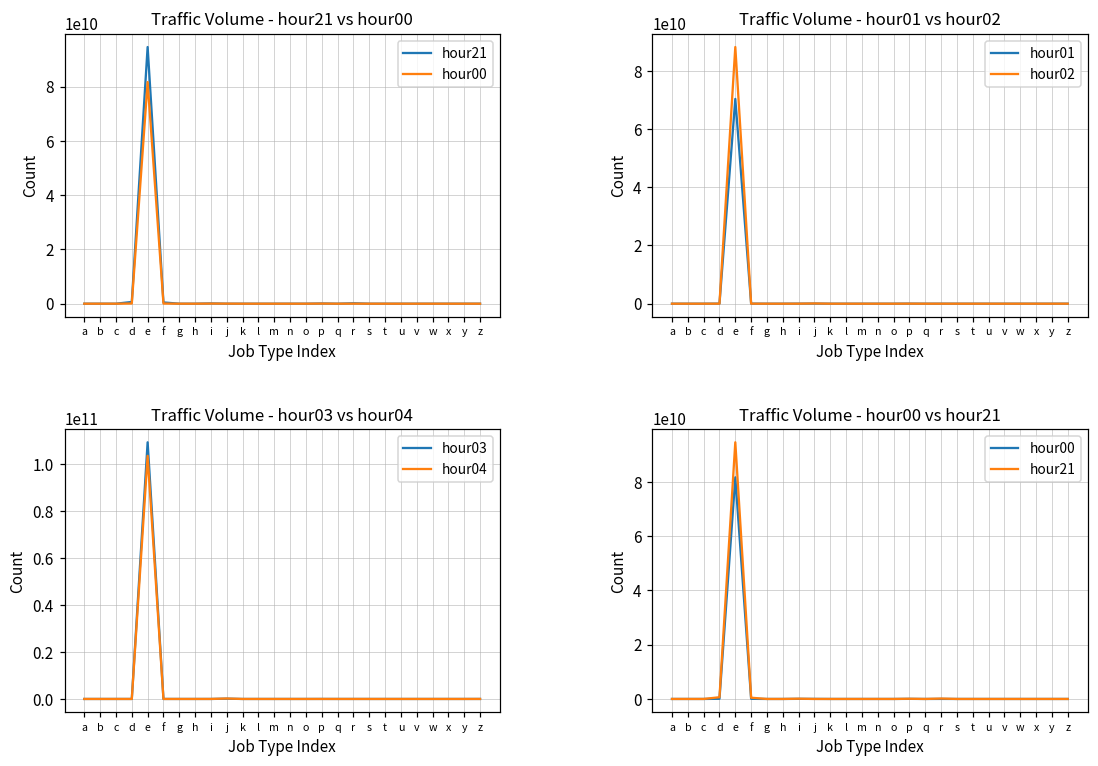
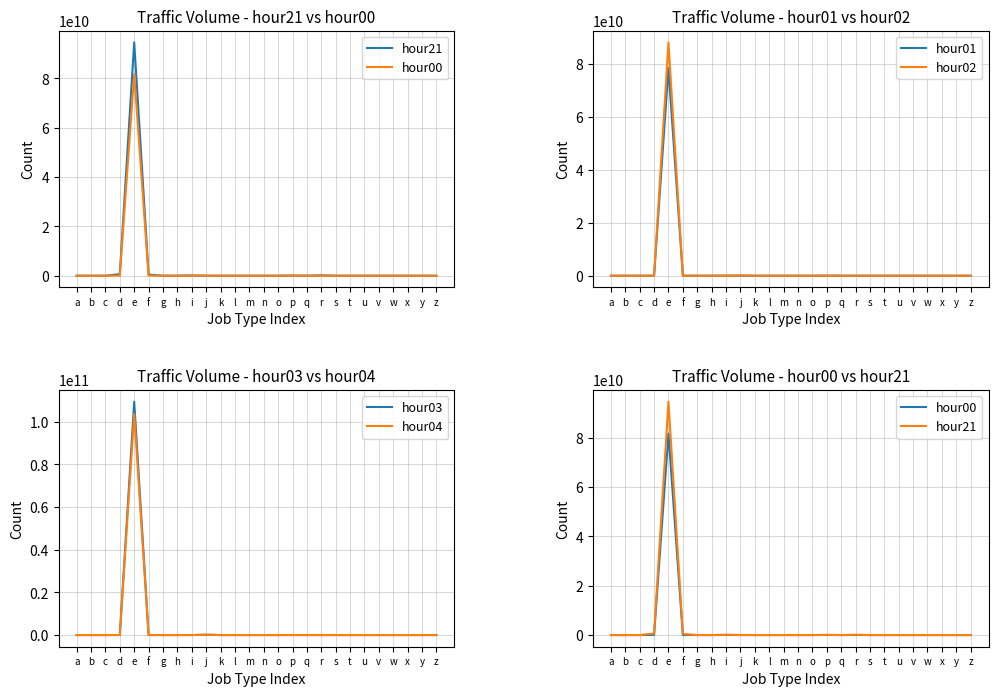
  {
    "Traffic Volume - hour01 vs hour02": {
      "hour01": {
-       "e": 70000000000
+       "e": 78000000000
      },
      "hour02": {
        "e": 88000000000
      }
    },
    "Traffic Volume - hour03 vs hour04": {
      "hour03": {
        "e": 109000000000
      },
      "hour04": {
        "e": 104000000000
      }
    },
    "Traffic Volume - hour00 vs hour21": {
      "hour00": {
        "e": 82000000000
      },
      "hour21": {
        "e": 95000000000
      }
    }
  }
